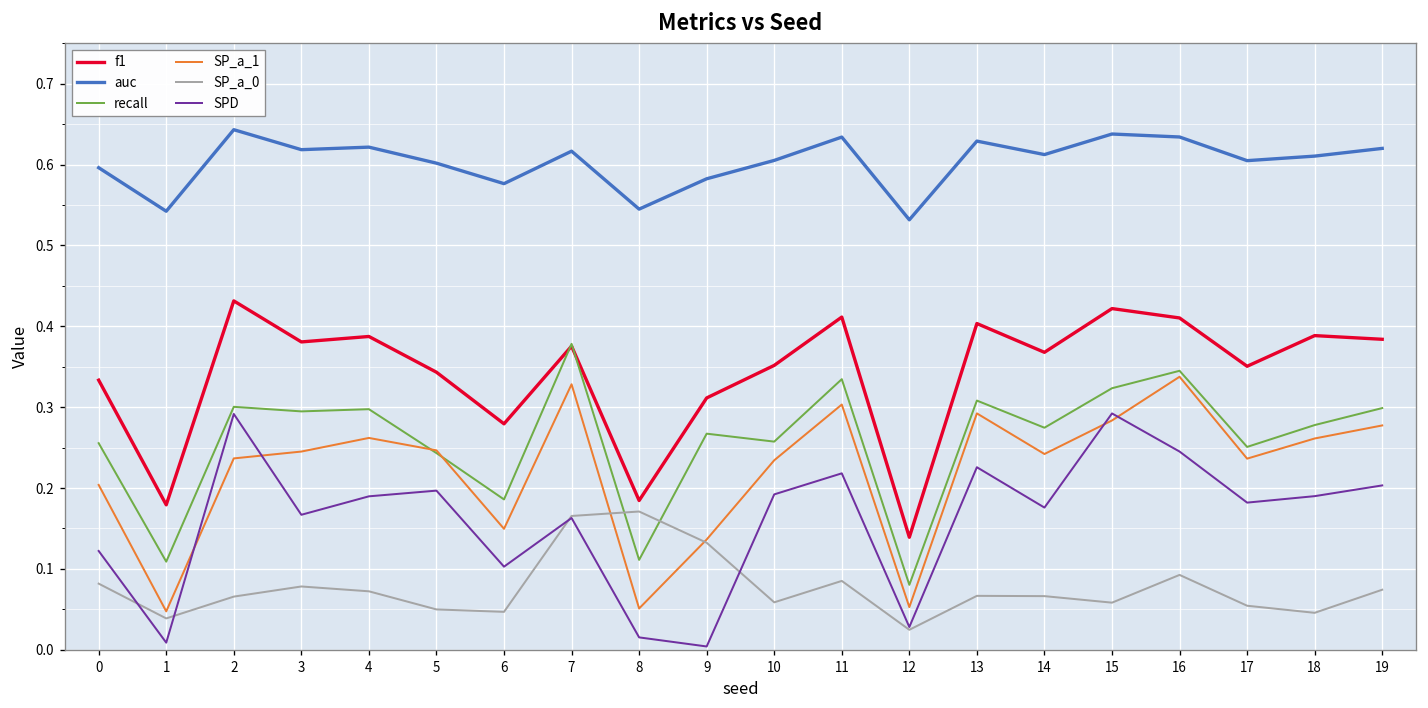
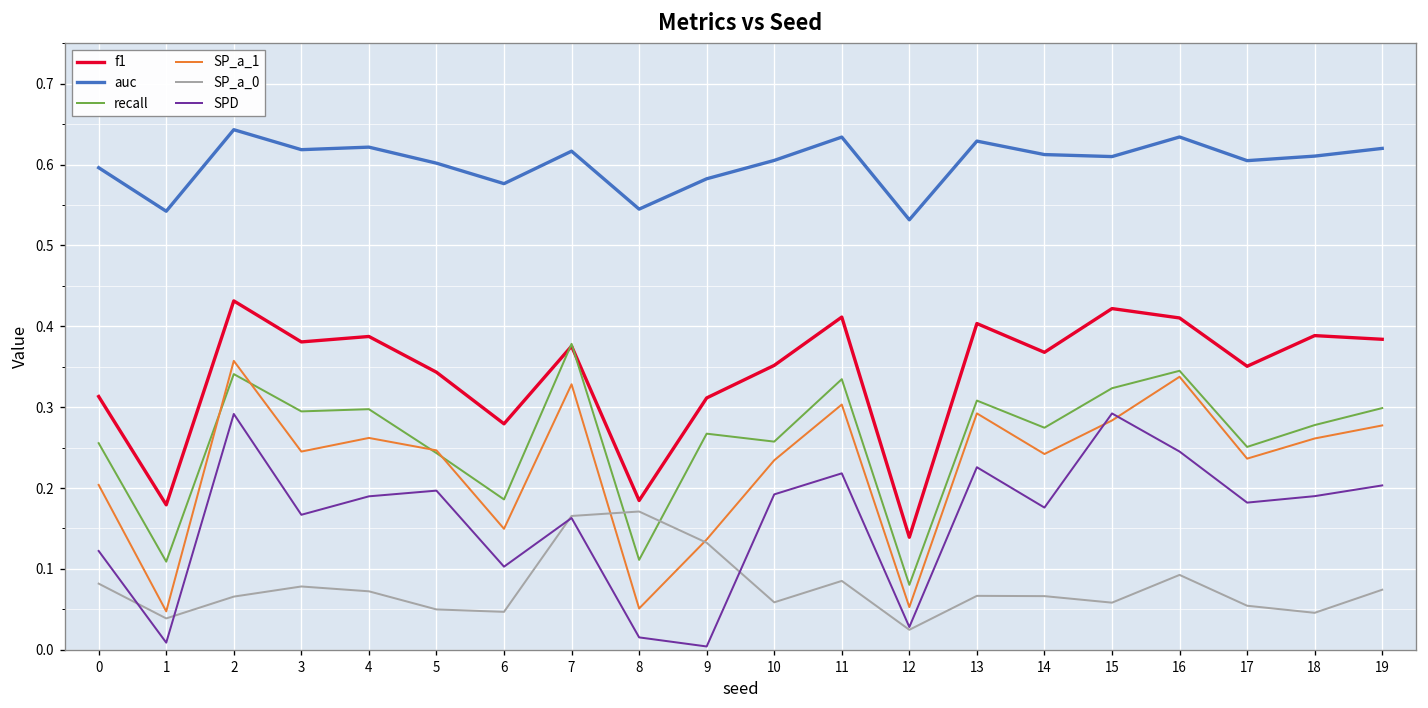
  {
    "f1": {
-     "0": 0.33,
+     "0": 0.31,
      "1": 0.18,
      "2": 0.43,
      "3": 0.38,
      "4": 0.39,
      "5": 0.34,
      "6": 0.28,
      "8": 0.18,
      "9": 0.31,
      "10": 0.35,
      "11": 0.41,
      "12": 0.14,
      "13": 0.40,
      "14": 0.37,
      "15": 0.42,
      "16": 0.41,
      "17": 0.35,
      "18": 0.39,
      "19": 0.38
    },
    "auc": {
      "0": 0.60,
      "1": 0.54,
      "2": 0.64,
      "3": 0.62,
      "4": 0.62,
      "5": 0.60,
      "6": 0.58,
      "7": 0.62,
      "8": 0.54,
      "9": 0.58,
      "10": 0.61,
      "11": 0.63,
      "12": 0.53,
      "13": 0.63,
      "14": 0.61,
-     "15": 0.64,
+     "15": 0.61,
      "16": 0.63,
      "17": 0.60,
      "18": 0.61,
      "19": 0.62
    },
    "recall": {
      "0": 0.26,
      "1": 0.11,
-     "2": 0.30,
+     "2": 0.34,
      "3": 0.29,
      "4": 0.30,
      "6": 0.19,
      "8": 0.11,
      "9": 0.27,
      "10": 0.26,
      "11": 0.33,
      "12": 0.08,
      "13": 0.31,
      "14": 0.27,
      "15": 0.32,
      "16": 0.34,
      "17": 0.25,
      "18": 0.28,
      "19": 0.30
    },
    "SP_a_1": {
      "0": 0.20,
      "1": 0.05,
-     "2": 0.24,
+     "2": 0.36,
      "3": 0.25,
      "4": 0.26,
      "6": 0.15,
      "7": 0.33,
      "8": 0.05,
      "9": 0.14,
      "10": 0.23,
      "11": 0.30,
      "12": 0.05,
      "13": 0.29,
      "14": 0.24,
      "15": 0.28,
      "16": 0.34,
      "17": 0.24,
      "18": 0.26,
      "19": 0.28
    },
    "SP_a_0": {
      "0": 0.08,
      "1": 0.04,
      "2": 0.07,
      "3": 0.08,
      "4": 0.07,
      "5": 0.05,
      "6": 0.05,
      "8": 0.17,
      "9": 0.13,
      "10": 0.06,
      "11": 0.09,
      "13": 0.07,
      "14": 0.07,
      "15": 0.06,
      "16": 0.09,
      "17": 0.05,
      "18": 0.05,
      "19": 0.07
    },
    "SPD": {
      "0": 0.12,
      "1": 0.01,
      "2": 0.29,
      "3": 0.17,
      "4": 0.19,
      "5": 0.20,
      "6": 0.10,
      "8": 0.02,
      "9": 0.00,
      "10": 0.19,
      "11": 0.22,
      "13": 0.23,
      "14": 0.18,
      "15": 0.29,
      "16": 0.25,
      "17": 0.18,
      "18": 0.19,
      "19": 0.20
    }
  }
